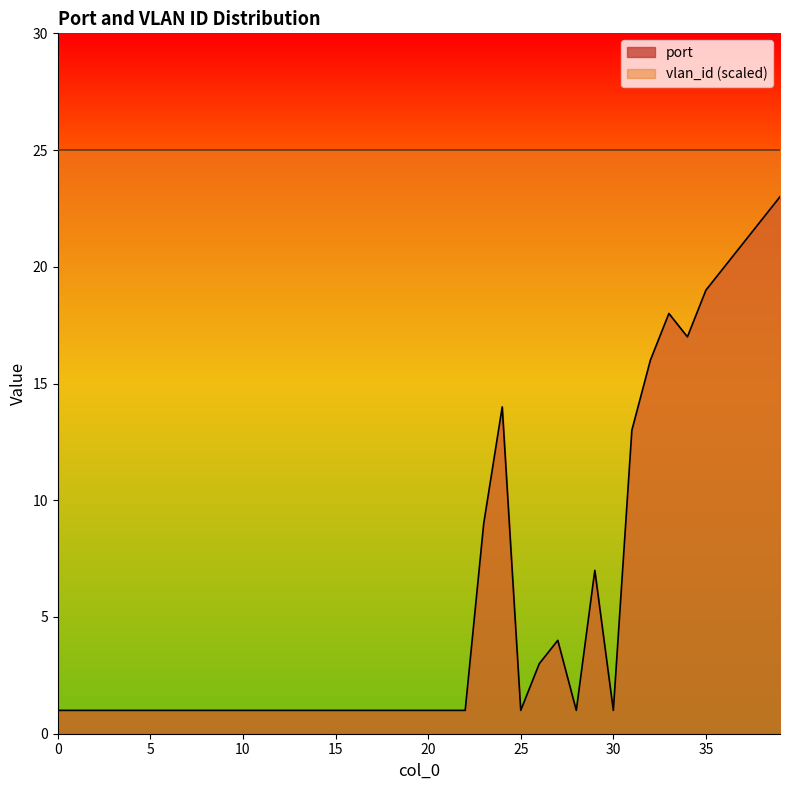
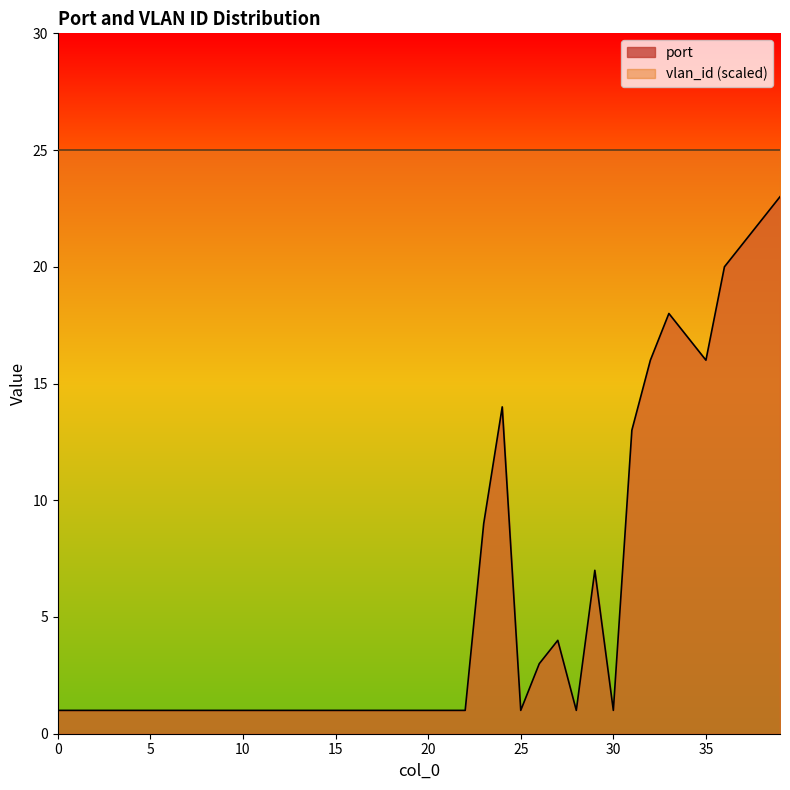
  {
    "port": {
      "0": 1,
      "5": 1,
      "10": 1,
      "15": 1,
      "20": 1,
      "25": 1,
      "30": 1,
-     "35": 19
+     "35": 16
    },
    "vlan_id (scaled)": {
      "0": 25,
      "5": 25,
      "10": 25,
      "15": 25,
      "20": 25,
      "25": 25,
      "30": 25,
      "35": 25
    }
  }
